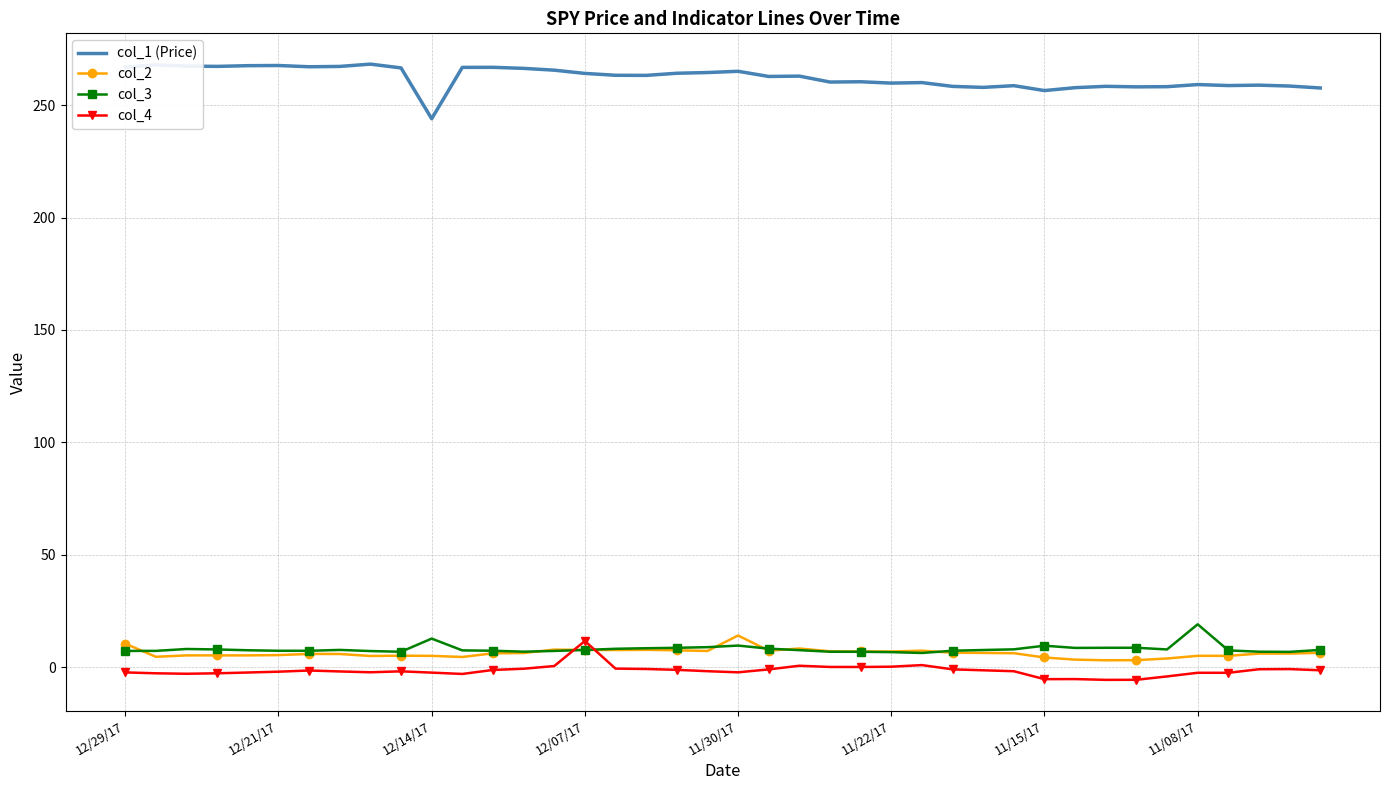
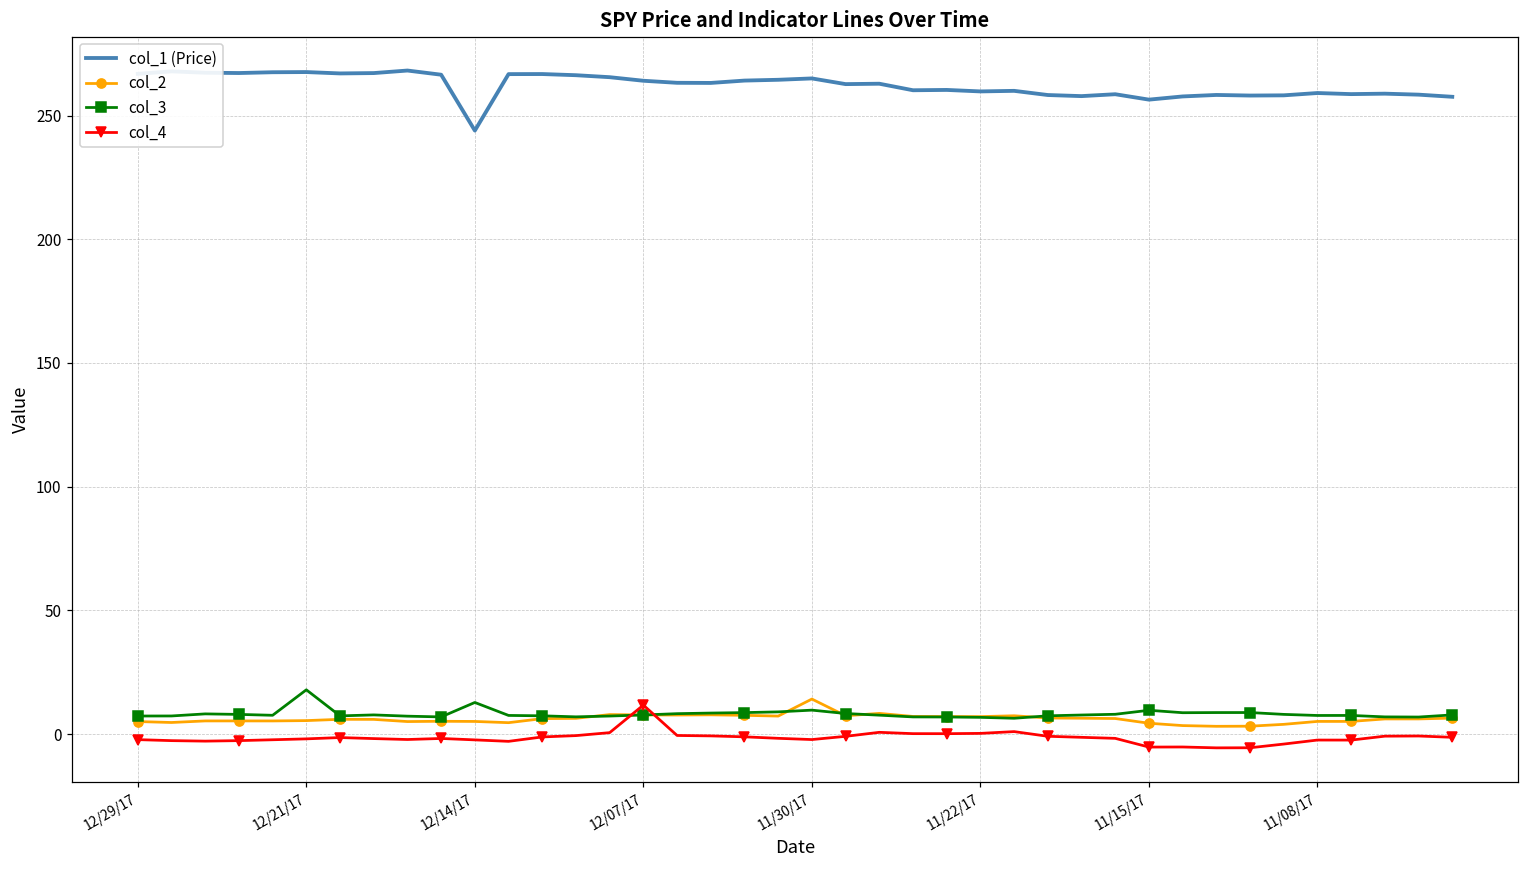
  {
    "col_1 (Price)": {
      "12/21/17": 268,
      "12/14/17": 244,
      "12/07/17": 264,
      "11/30/17": 265,
      "11/22/17": 260,
      "11/15/17": 256,
      "11/08/17": 259
    },
    "col_2": {
-     "12/29/17": 11,
+     "12/29/17": 5,
      "12/21/17": 5,
      "12/14/17": 5,
      "11/30/17": 14,
      "11/15/17": 4,
      "11/08/17": 5
    },
    "col_3": {
      "12/29/17": 7,
-     "12/21/17": 7,
+     "12/21/17": 18,
      "12/14/17": 13,
      "11/30/17": 10,
      "11/15/17": 10,
-     "11/08/17": 19
+     "11/08/17": 8
    },
    "col_4": {
      "12/29/17": -2,
      "12/21/17": -2,
      "12/14/17": -2,
      "12/07/17": 12,
      "11/30/17": -2,
      "11/22/17": 0,
      "11/15/17": -5,
      "11/08/17": -2
    }
  }
